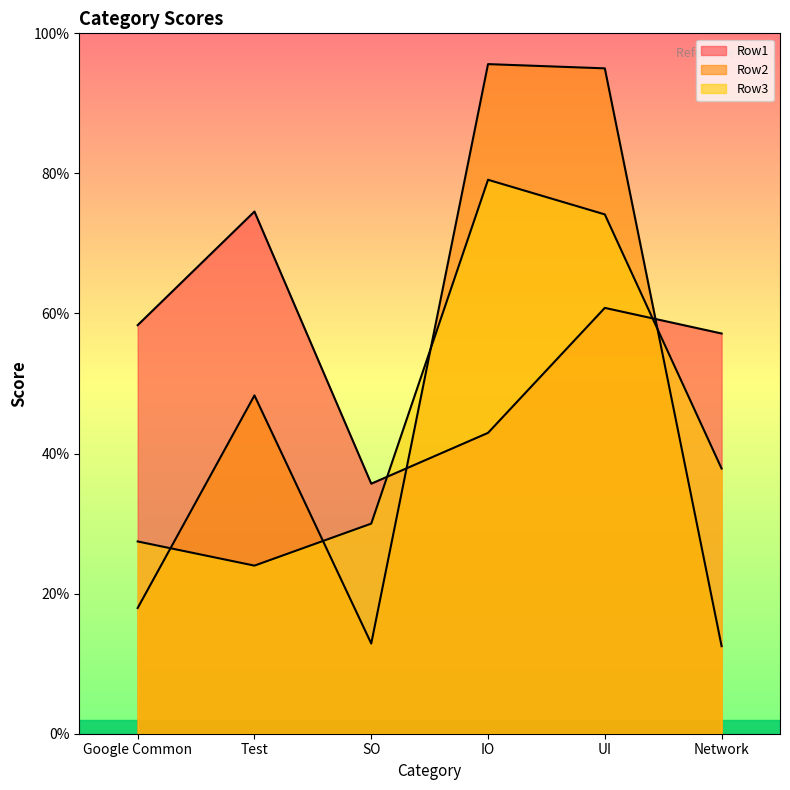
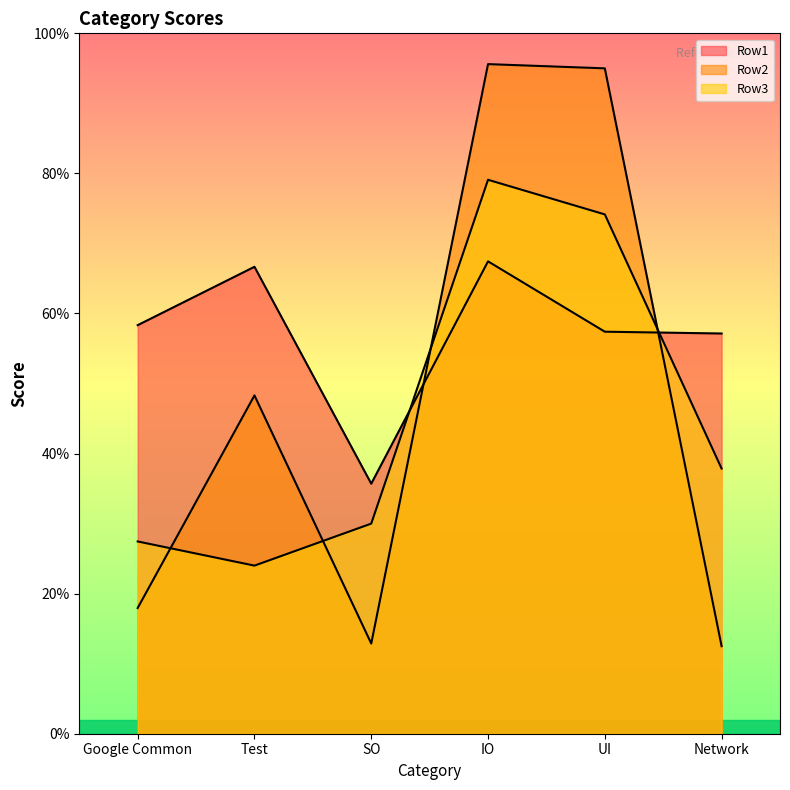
  {
    "Row1": {
      "Google Common": "58%",
-     "Test": "75%",
+     "Test": "67%",
      "SO": "36%",
-     "IO": "43%",
-     "UI": "61%",
+     "IO": "67%",
+     "UI": "57%",
      "Network": "57%"
    },
    "Row2": {
      "Google Common": "18%",
      "Test": "48%",
      "SO": "13%",
      "IO": "96%",
      "UI": "95%",
      "Network": "13%"
    },
    "Row3": {
      "Google Common": "27%",
      "Test": "24%",
      "SO": "30%",
      "IO": "79%",
      "UI": "74%",
      "Network": "38%"
    }
  }
